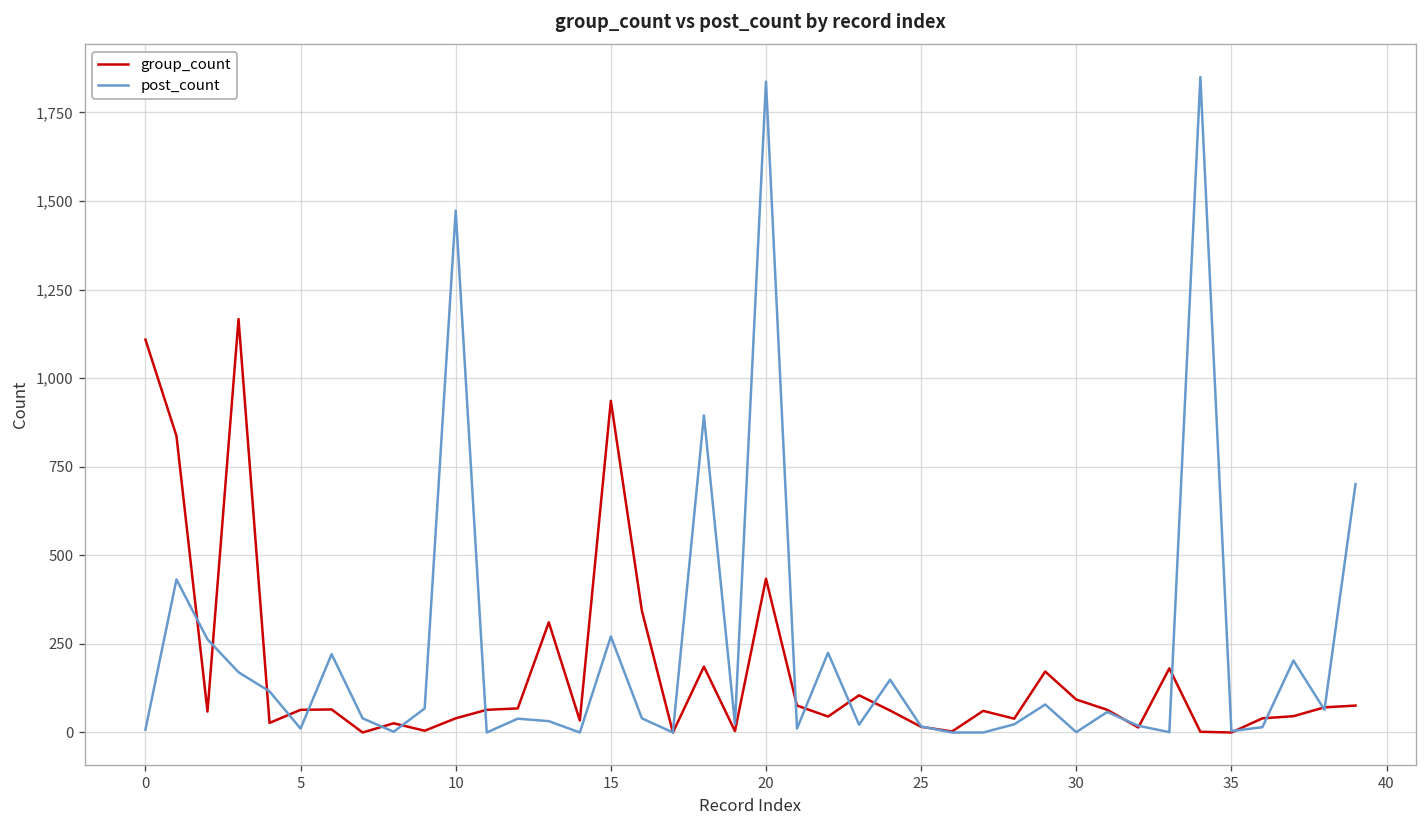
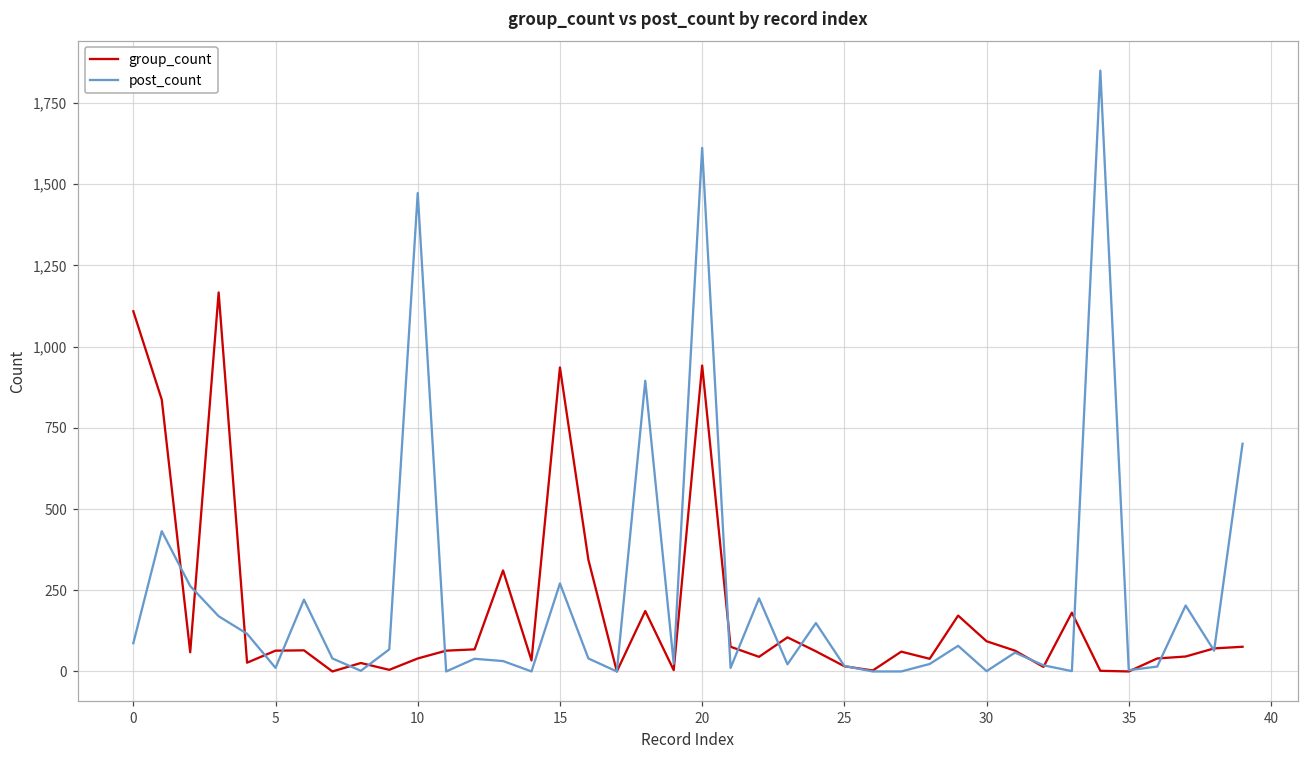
  {
    "group_count": {
      "0": "1,110",
      "5": "60",
      "10": "40",
      "15": "940",
-     "20": "430",
+     "20": "940",
      "30": "90"
    },
    "post_count": {
-     "0": "10",
+     "0": "90",
      "5": "10",
      "10": "1,470",
      "15": "270",
-     "20": "1,840",
+     "20": "1,610",
      "30": "0"
    }
  }
